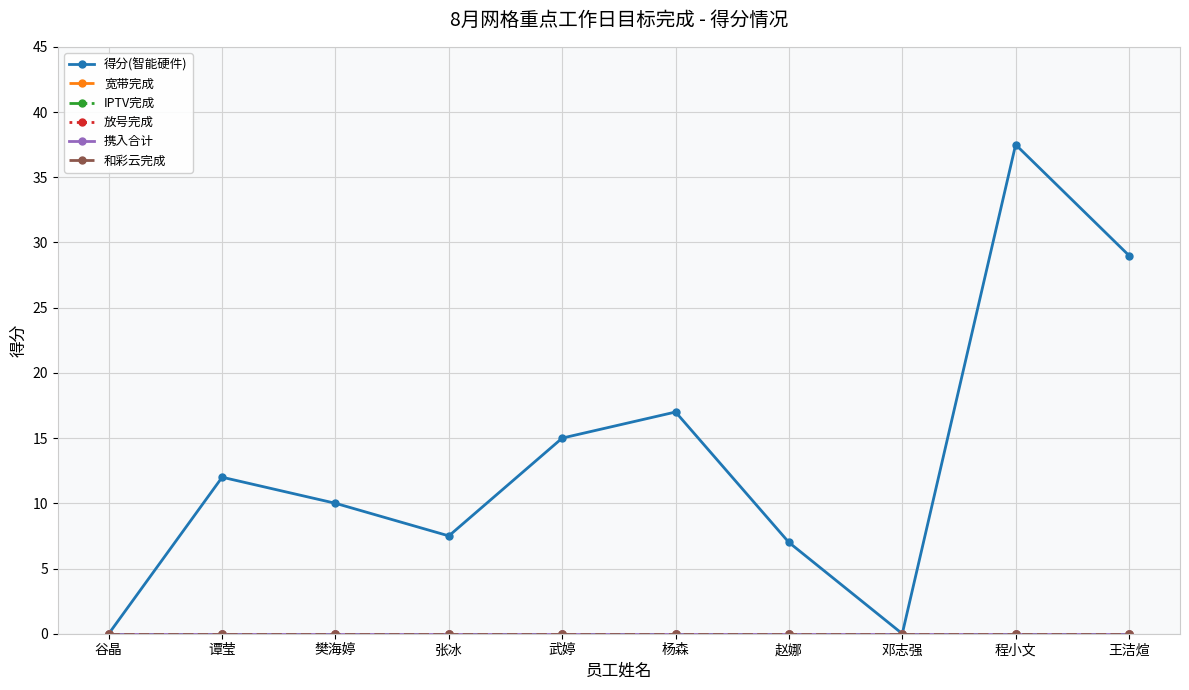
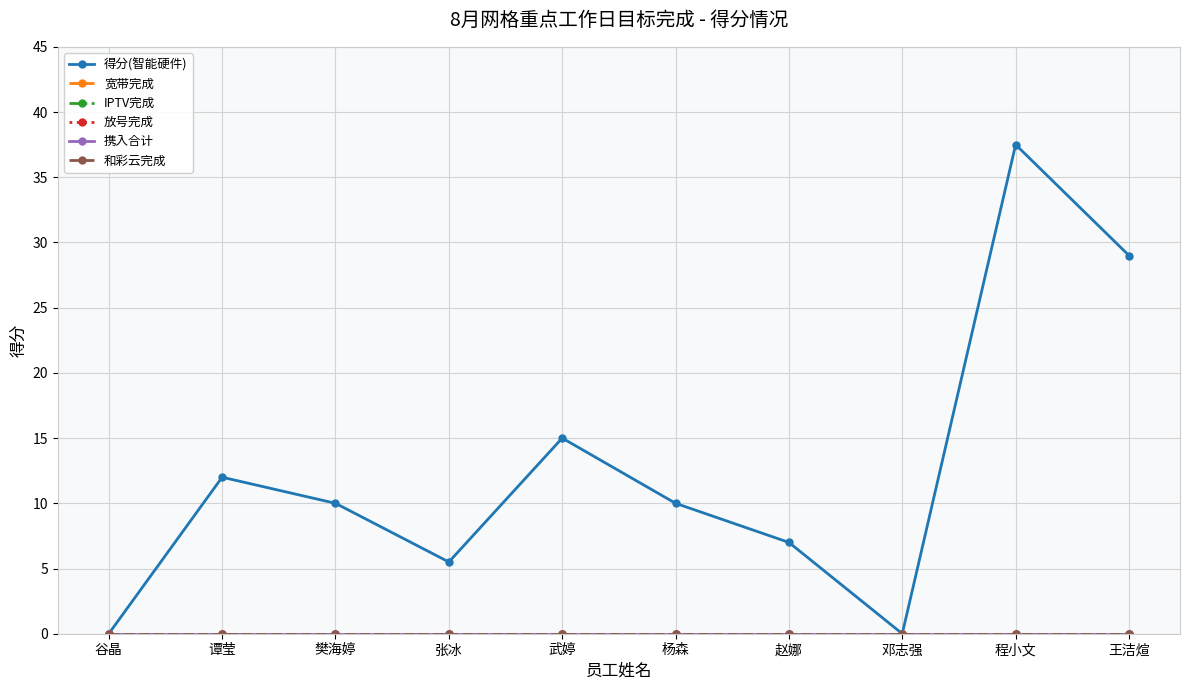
  {
    "得分(智能硬件)": {
      "谭莹": 12.0,
      "樊海婷": 10.0,
-     "张冰": 7.5,
+     "张冰": 5.5,
      "武婷": 15.0,
-     "杨森": 17,
+     "杨森": 10,
      "赵娜": 7.0,
      "程小文": 37.5,
      "王洁煊": 29.0
    },
    "和彩云完成": {
      "谭莹": 0.0,
      "樊海婷": 0.0,
      "张冰": 0.0,
      "武婷": 0.0,
      "杨森": 0.0,
      "赵娜": 0.0,
      "程小文": 0.0,
      "王洁煊": 0.0
    }
  }
